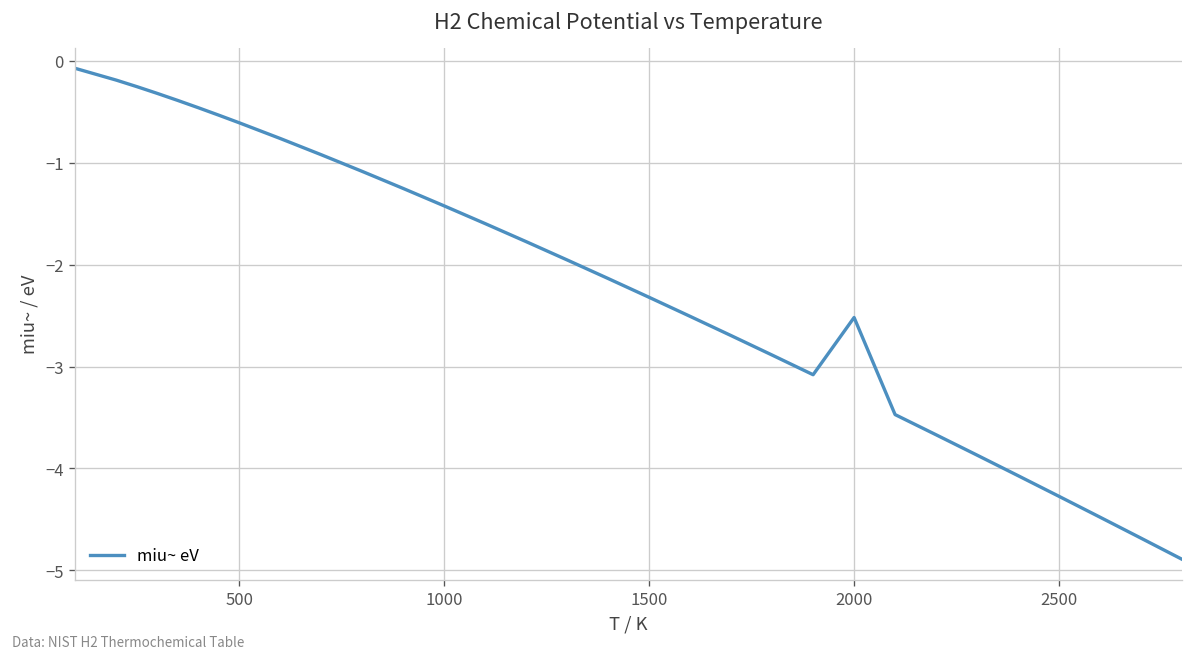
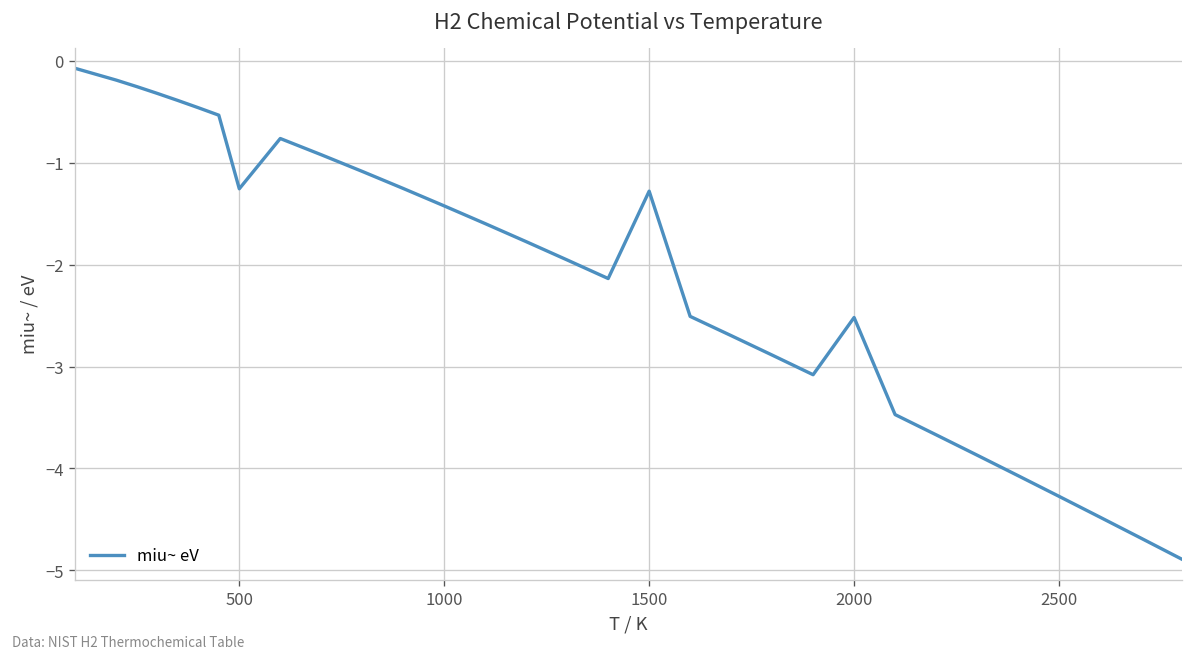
  {
-   "500": -0.6,
+   "500": -1.3,
    "1000": -1.4,
-   "1500": -2.3,
+   "1500": -1.3,
    "2000": -2.5,
    "2500": -4.3
  }
